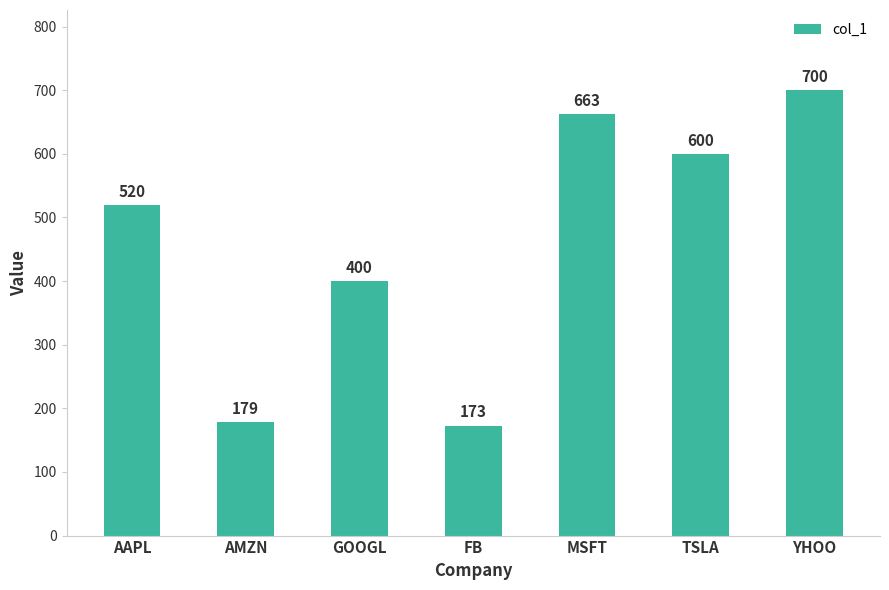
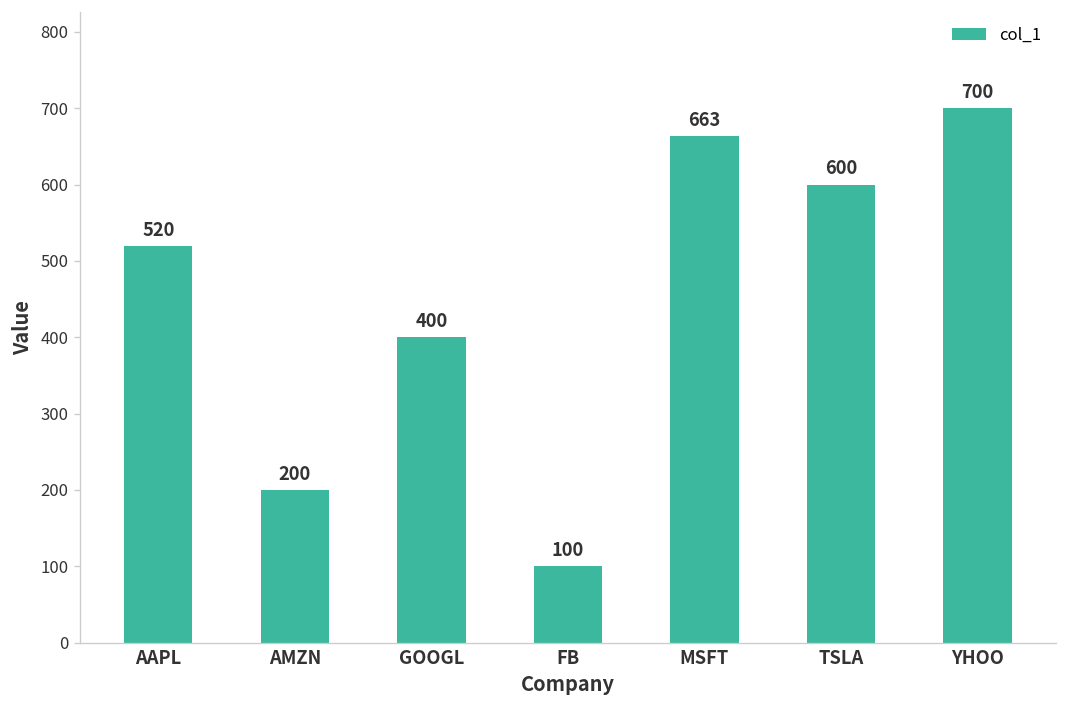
  {
    "AAPL": 520,
-   "AMZN": 179,
+   "AMZN": 200,
    "GOOGL": 400,
-   "FB": 173,
+   "FB": 100,
    "MSFT": 663,
    "TSLA": 600,
    "YHOO": 700
  }
